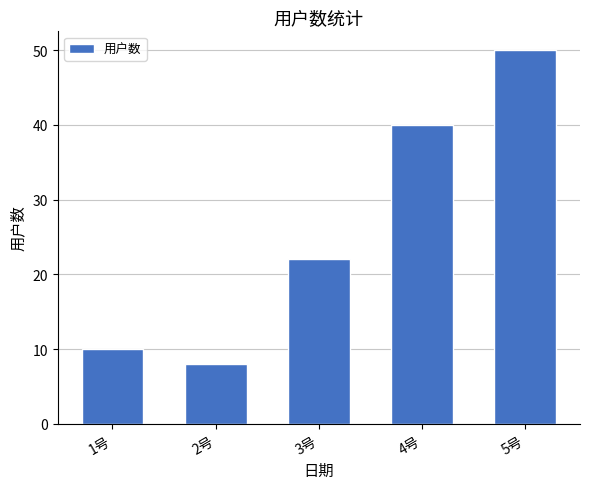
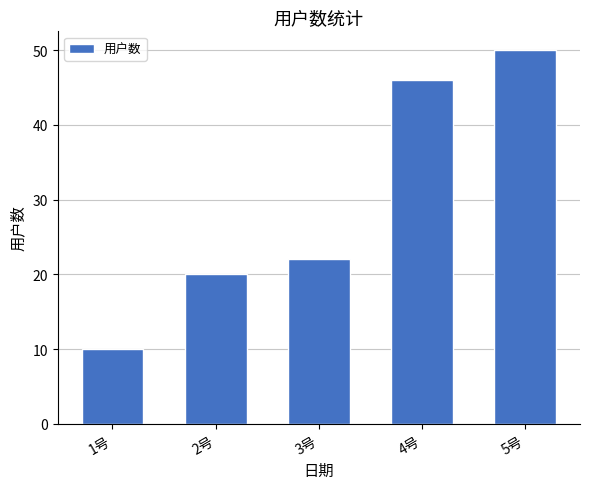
  {
    "1号": 10,
-   "2号": 8,
+   "2号": 20,
    "3号": 22,
-   "4号": 40,
+   "4号": 46,
    "5号": 50
  }
